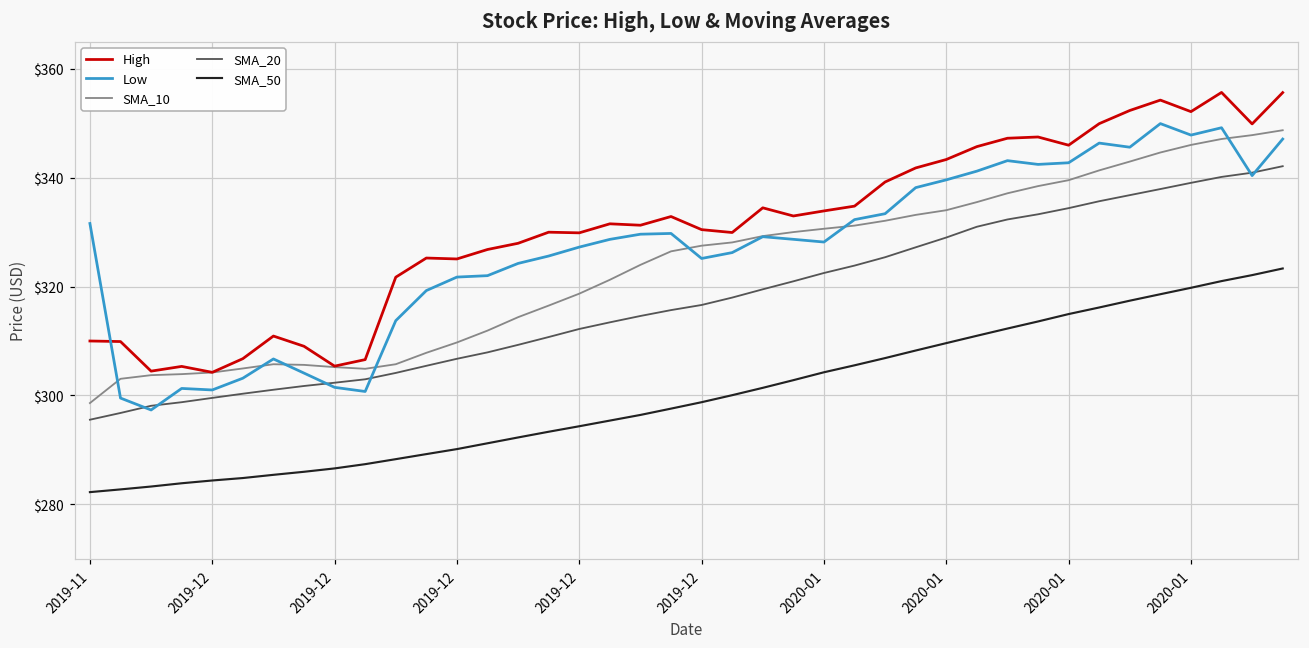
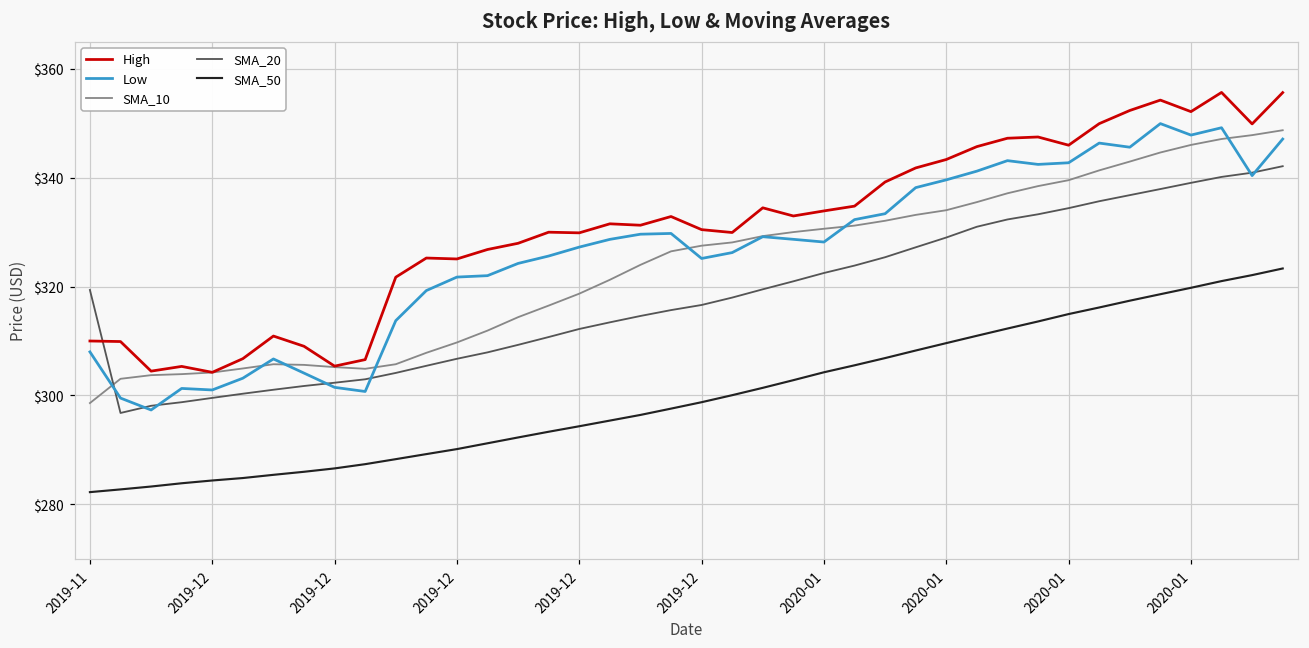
  {
    "High": {
      "2019-11": "$310"
    },
    "Low": {
-     "2019-11": "$332"
+     "2019-11": "$308"
    },
    "SMA_10": {
      "2019-11": "$299"
    },
    "SMA_20": {
-     "2019-11": "$296"
+     "2019-11": "$319"
    },
    "SMA_50": {
      "2019-11": "$282"
    }
  }
